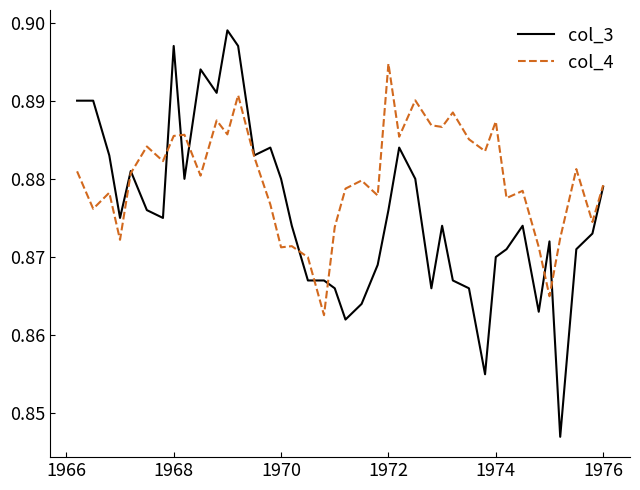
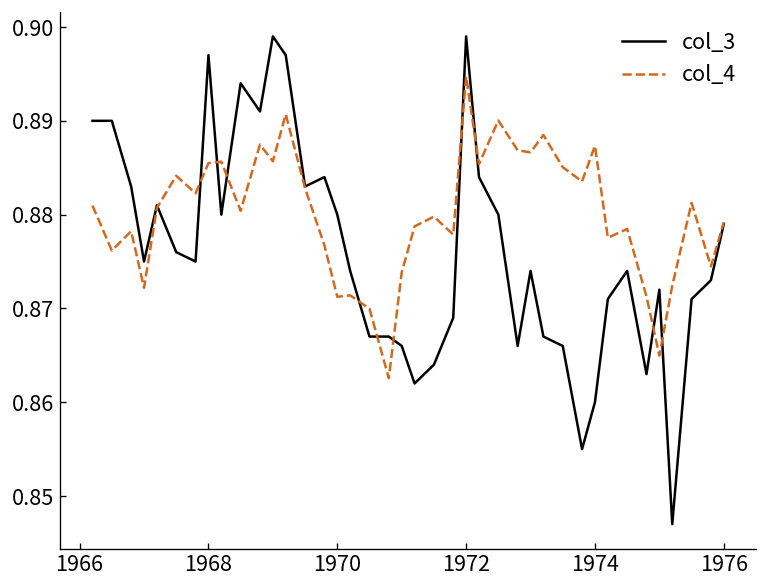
  {
    "col_3": {
      "1968": 0.897,
      "1970": 0.880,
-     "1972": 0.876,
-     "1974": 0.87
+     "1972": 0.899,
+     "1974": 0.86
    },
    "col_4": {
      "1968": 0.885,
      "1970": 0.871,
      "1972": 0.895,
      "1974": 0.887
    }
  }
